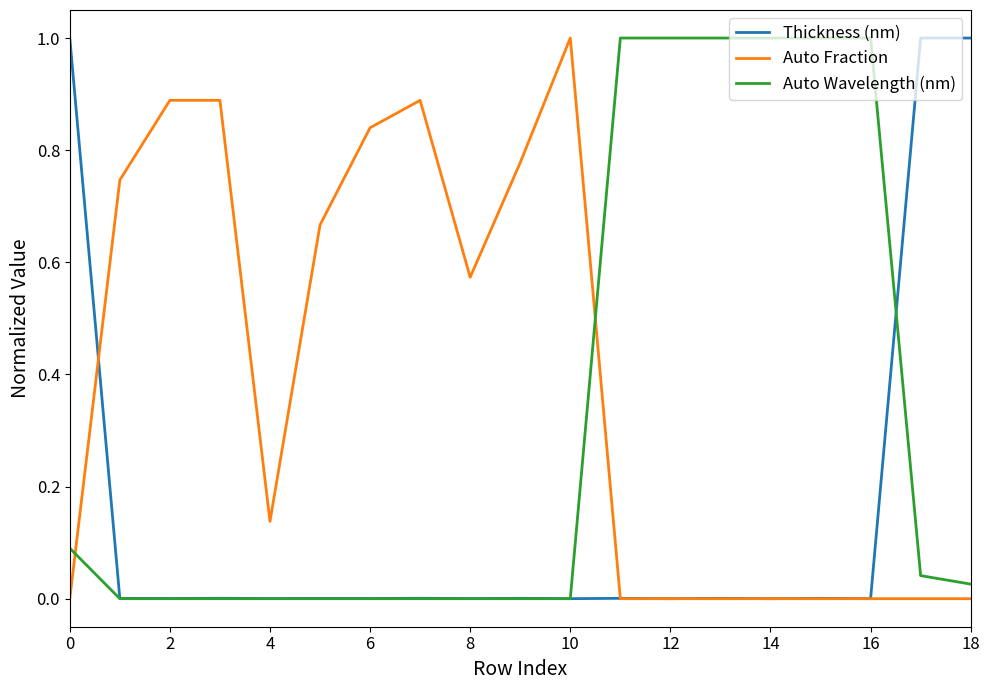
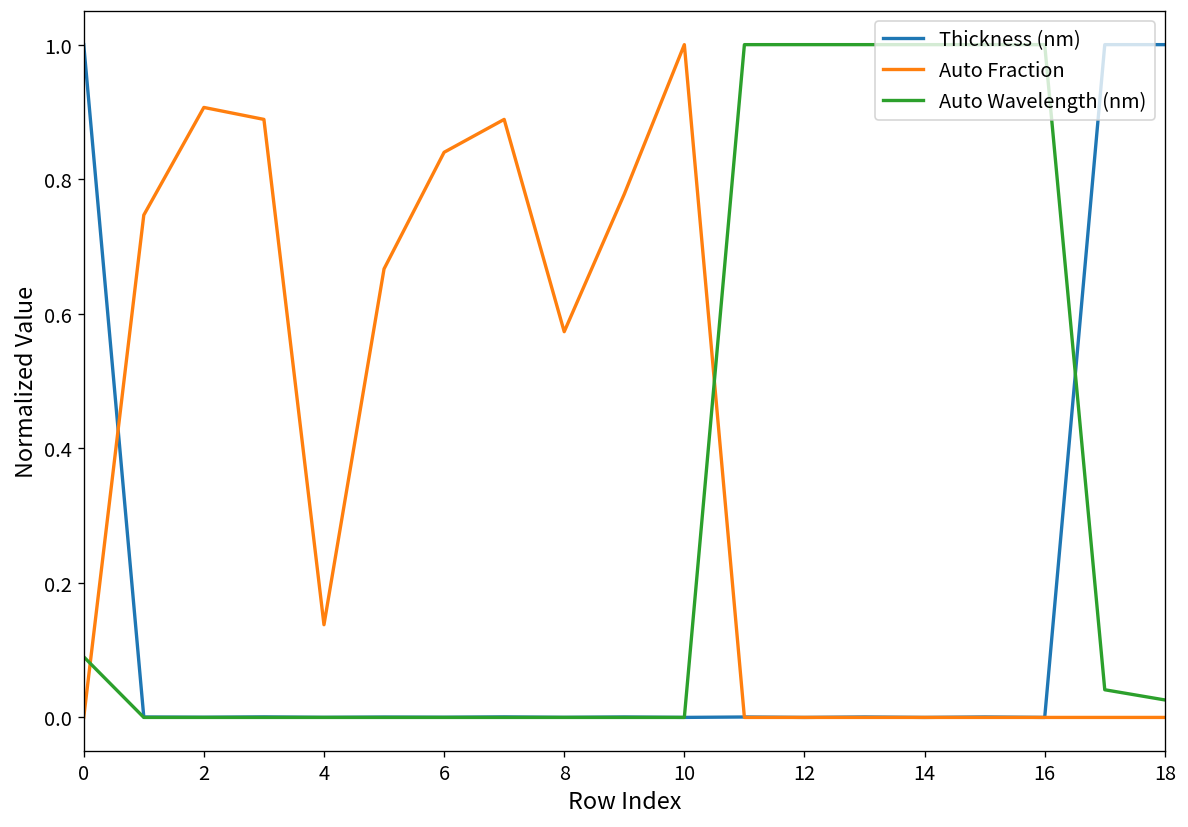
  {
    "Thickness (nm)": {
      "0": 1.00,
      "18": 1.00
    },
    "Auto Fraction": {
      "0": 0.00,
-     "2": 0.89,
+     "2": 0.91,
      "4": 0.14,
      "6": 0.84,
      "8": 0.57,
      "10": 1.00,
      "18": 0.00
    },
    "Auto Wavelength (nm)": {
      "0": 0.09,
      "12": 1.00,
      "18": 0.03
    }
  }
